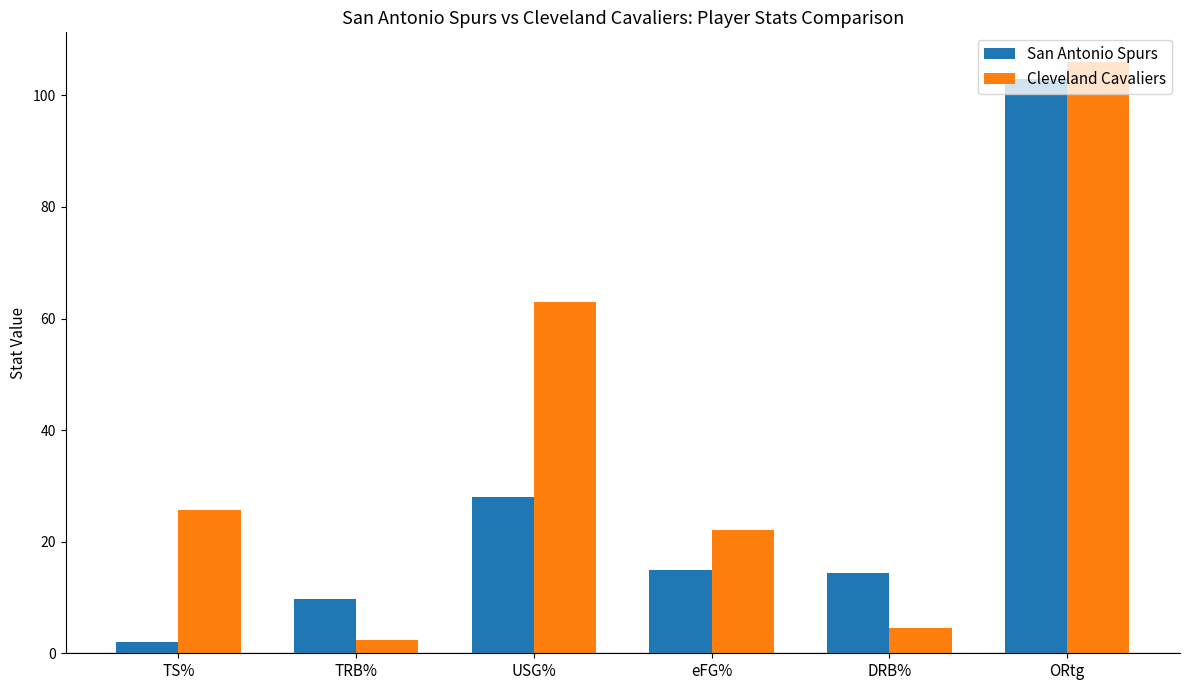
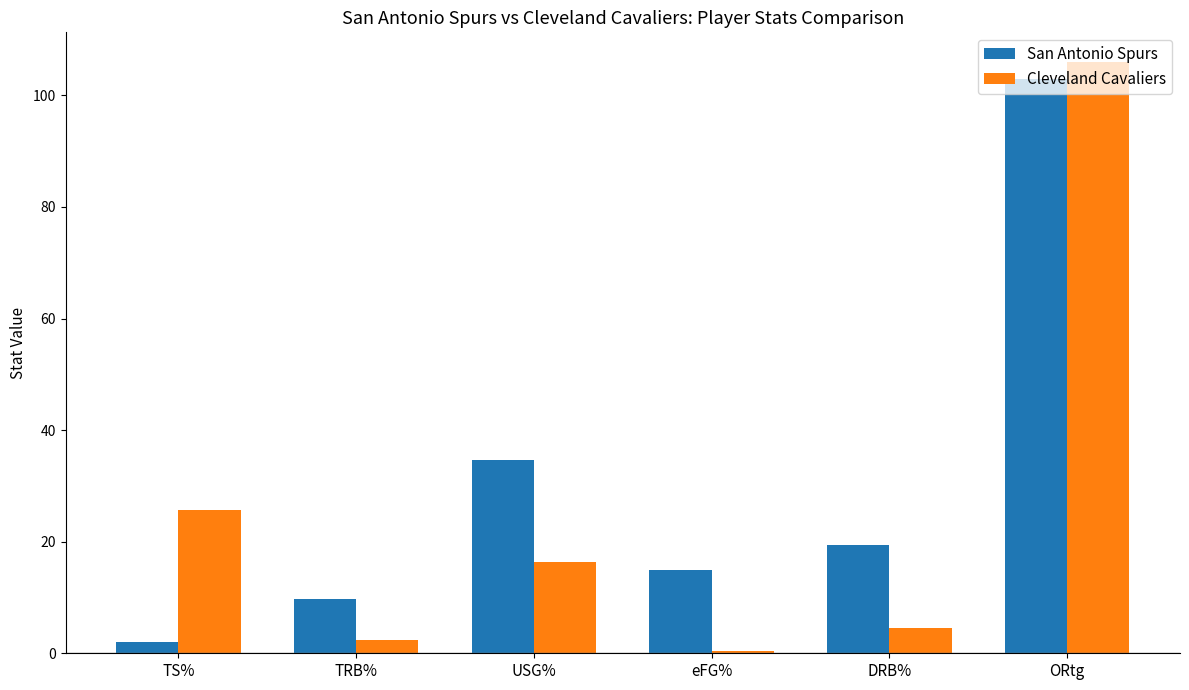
  {
    "San Antonio Spurs": {
      "TS%": 2,
      "TRB%": 10,
-     "USG%": 28,
+     "USG%": 35,
      "eFG%": 15,
-     "DRB%": 14
+     "DRB%": 19
    },
    "Cleveland Cavaliers": {
      "TS%": 26,
      "TRB%": 2,
-     "USG%": 63,
-     "eFG%": 22,
+     "USG%": 16,
+     "eFG%": 0,
      "DRB%": 5
    }
  }
